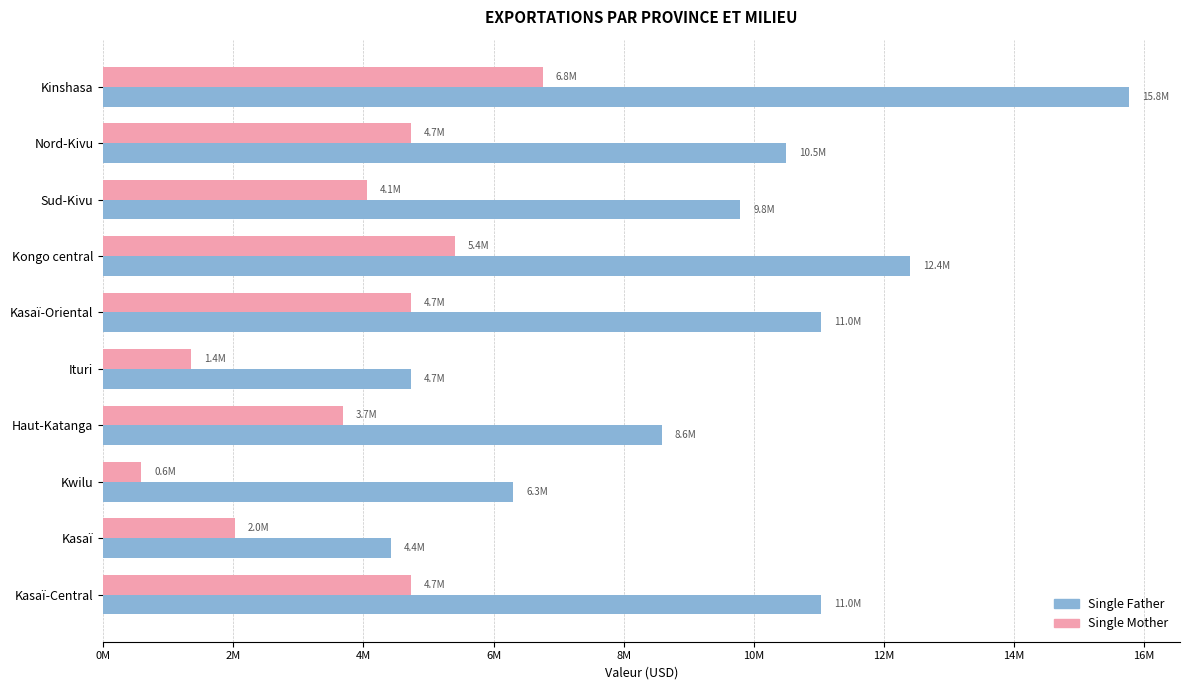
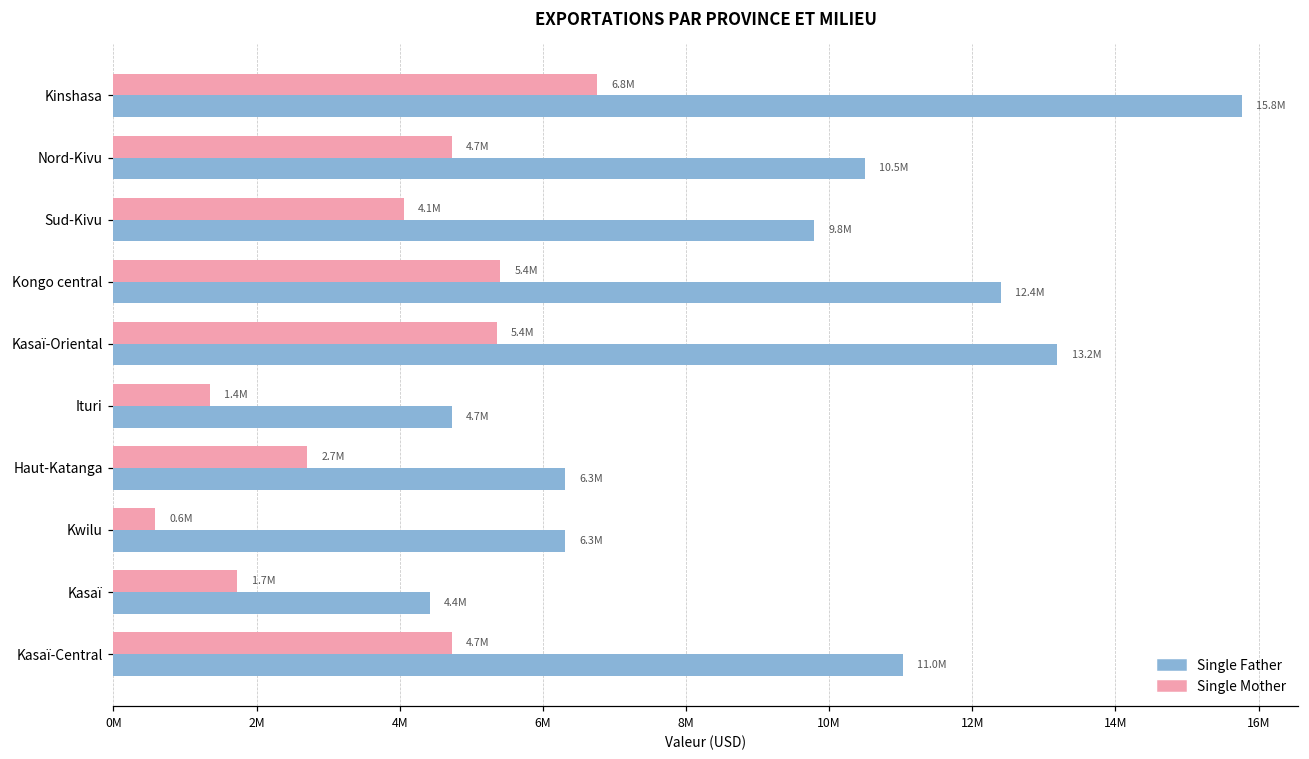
  {
    "Single Father": {
      "Kinshasa": "15.8M",
      "Nord-Kivu": "10.5M",
      "Sud-Kivu": "9.8M",
      "Kongo central": "12.4M",
-     "Kasaï-Oriental": "11.0M",
+     "Kasaï-Oriental": "13.2M",
      "Ituri": "4.7M",
-     "Haut-Katanga": "8.6M",
+     "Haut-Katanga": "6.3M",
      "Kwilu": "6.3M",
      "Kasaï": "4.4M",
      "Kasaï-Central": "11.0M"
    },
    "Single Mother": {
      "Kinshasa": "6.8M",
      "Nord-Kivu": "4.7M",
      "Sud-Kivu": "4.1M",
      "Kongo central": "5.4M",
-     "Kasaï-Oriental": "4.7M",
+     "Kasaï-Oriental": "5.4M",
      "Ituri": "1.4M",
-     "Haut-Katanga": "3.7M",
+     "Haut-Katanga": "2.7M",
      "Kwilu": "0.6M",
-     "Kasaï": "2.0M",
+     "Kasaï": "1.7M",
      "Kasaï-Central": "4.7M"
    }
  }
